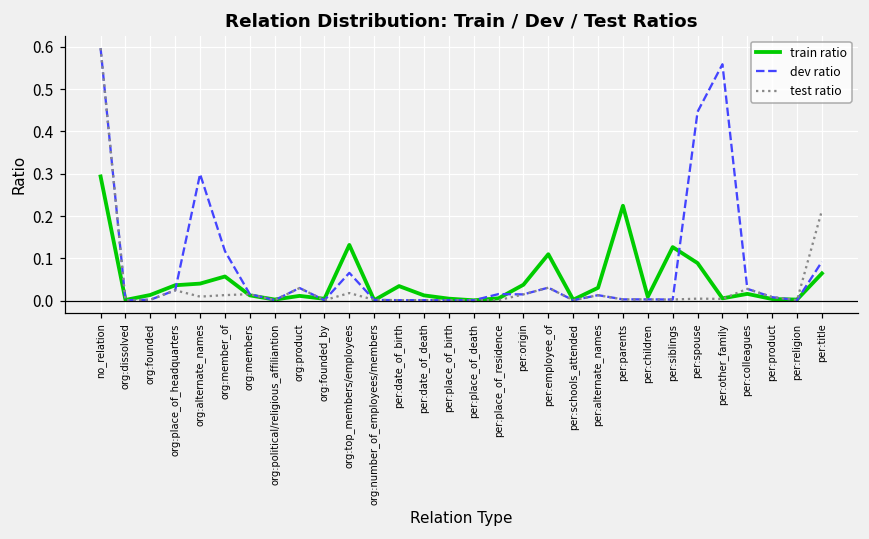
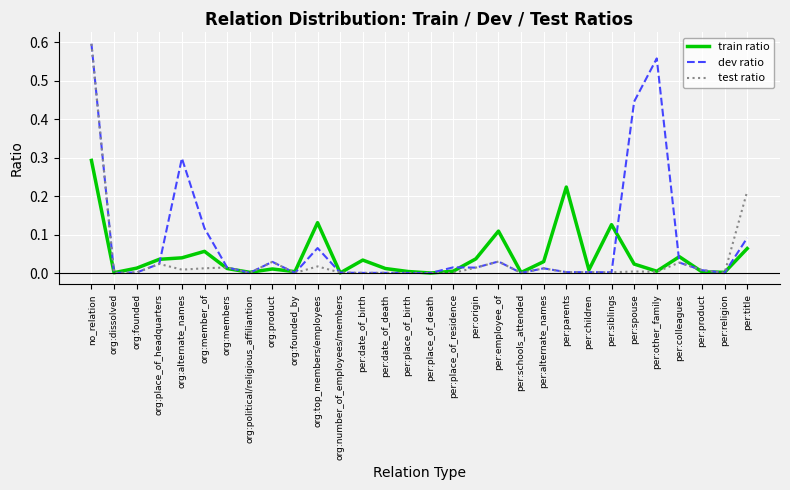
  {
    "train ratio": {
      "no_relation": 0.29,
      "org:founded": 0.01,
      "org:place_of_headquarters": 0.04,
      "org:alternate_names": 0.04,
      "org:member_of": 0.06,
      "org:product": 0.01,
      "org:top_members/employees": 0.13,
      "per:date_of_birth": 0.03,
      "per:date_of_death": 0.01,
      "per:origin": 0.04,
      "per:employee_of": 0.11,
      "per:alternate_names": 0.03,
      "per:parents": 0.22,
      "per:siblings": 0.13,
-     "per:spouse": 0.09,
-     "per:colleagues": 0.02,
+     "per:spouse": 0.02,
+     "per:colleagues": 0.04,
      "per:title": 0.06
    },
    "dev ratio": {
      "org:alternate_names": 0.30,
      "org:member_of": 0.12,
      "org:top_members/employees": 0.07,
      "per:place_of_residence": 0.02,
      "per:spouse": 0.45,
      "per:other_family": 0.56,
      "per:title": 0.09
    },
    "test ratio": {
      "org:alternate_names": 0.01,
      "org:member_of": 0.01,
      "org:top_members/employees": 0.02,
      "per:spouse": 0.01,
      "per:title": 0.21
    }
  }
